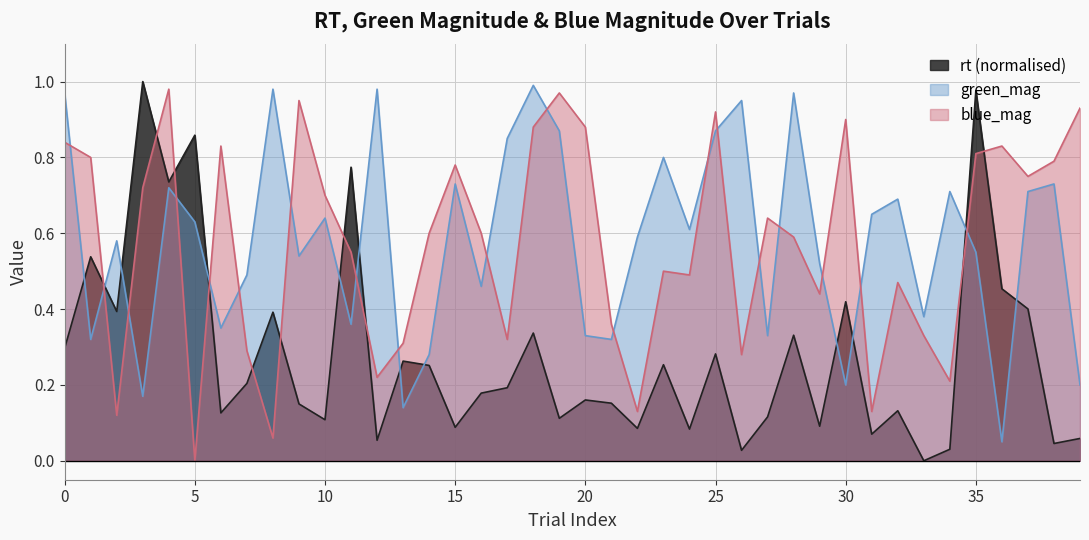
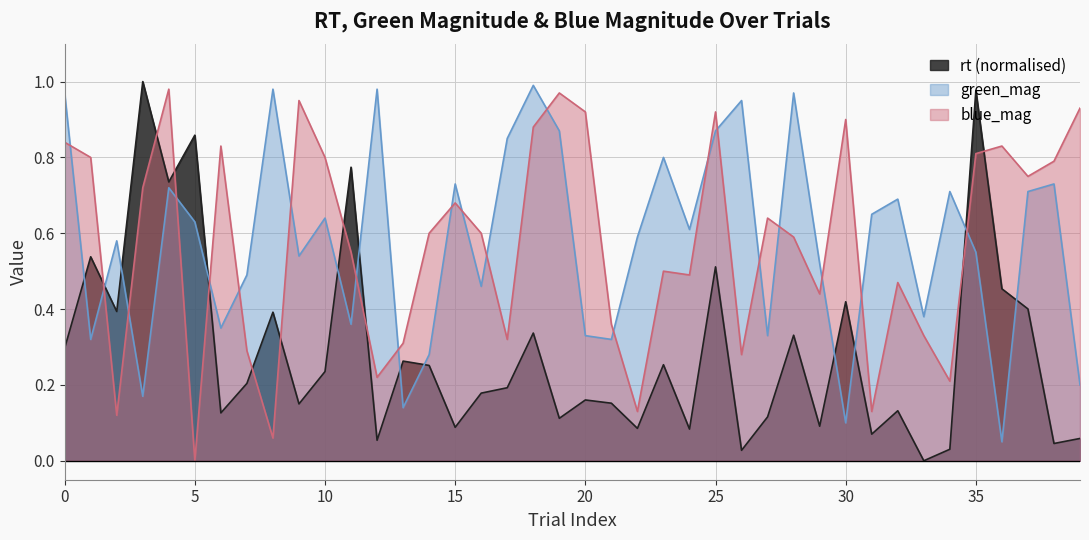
  {
    "rt (normalised)": {
      "0": 0.30,
      "5": 0.86,
-     "10": 0.11,
+     "10": 0.24,
      "15": 0.09,
      "20": 0.16,
-     "25": 0.28,
+     "25": 0.51,
      "30": 0.42,
      "35": 0.98
    },
    "green_mag": {
      "0": 0.97,
      "5": 0.63,
      "10": 0.64,
      "15": 0.73,
      "20": 0.33,
      "25": 0.87,
-     "30": 0.2,
+     "30": 0.1,
      "35": 0.55
    },
    "blue_mag": {
      "0": 0.84,
      "5": 0.00,
-     "10": 0.7,
-     "15": 0.78,
-     "20": 0.88,
+     "10": 0.8,
+     "15": 0.68,
+     "20": 0.92,
      "25": 0.92,
      "30": 0.90,
      "35": 0.81
    }
  }
